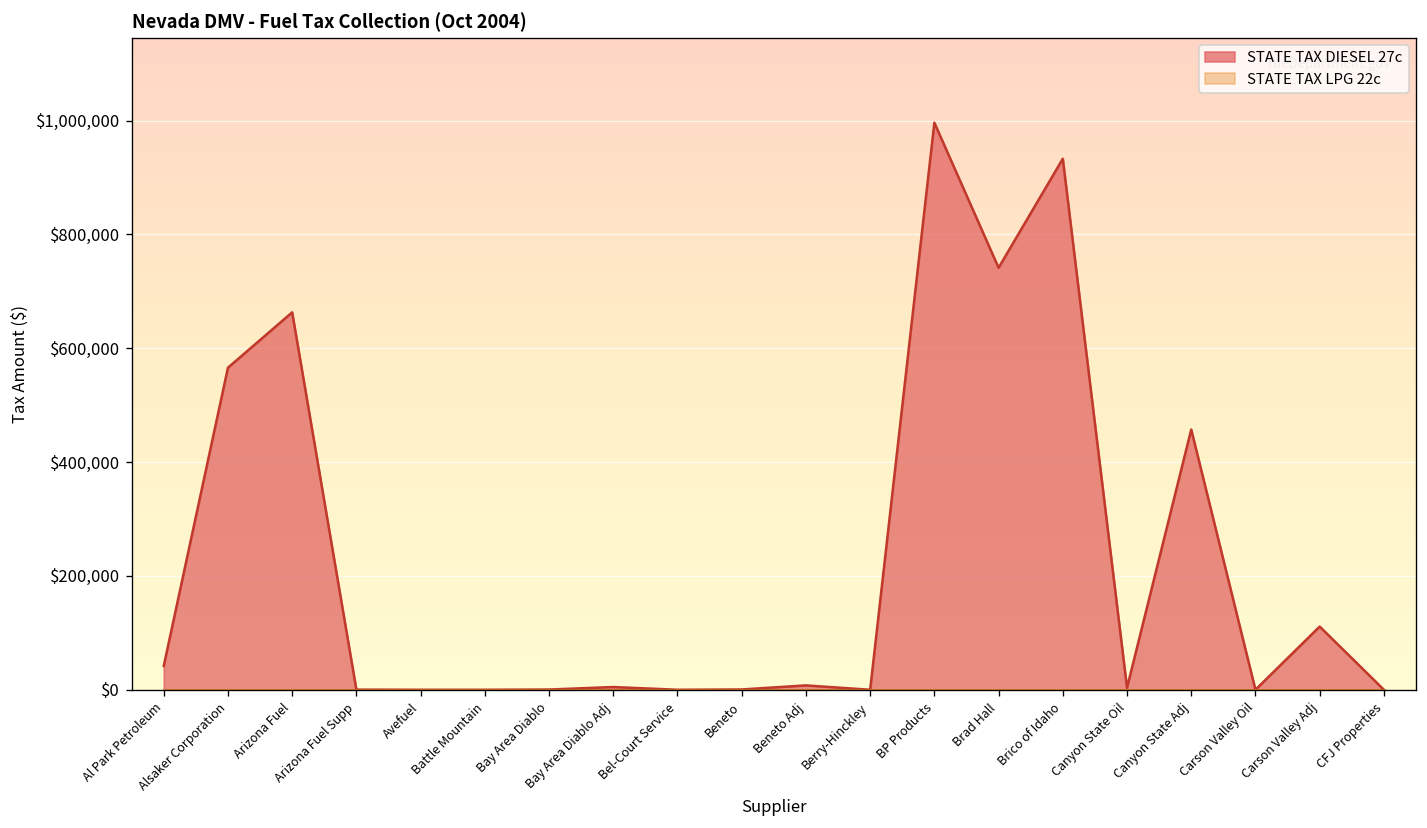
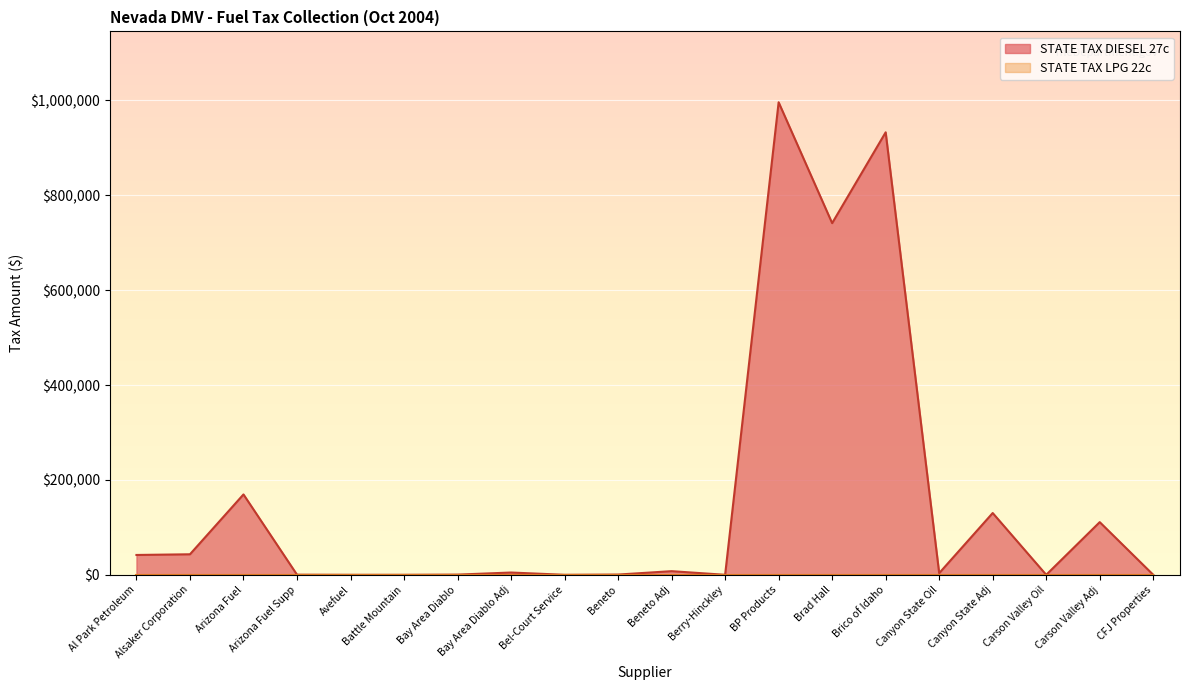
  {
    "STATE TAX DIESEL 27c": {
      "Al Park Petroleum": "$40,000",
-     "Alsaker Corporation": "$570,000",
-     "Arizona Fuel": "$660,000",
+     "Alsaker Corporation": "$40,000",
+     "Arizona Fuel": "$170,000",
      "Beneto Adj": "$10,000",
      "BP Products": "$1,000,000",
      "Brad Hall": "$740,000",
      "Brico of Idaho": "$930,000",
-     "Canyon State Adj": "$460,000",
+     "Canyon State Adj": "$130,000",
      "Carson Valley Adj": "$110,000"
    },
    "STATE TAX LPG 22c": {
      "Al Park Petroleum": "$0",
      "Alsaker Corporation": "$0",
      "Arizona Fuel": "$0",
      "Beneto Adj": "$0",
      "BP Products": "$0",
      "Brad Hall": "$0",
      "Brico of Idaho": "$0",
      "Canyon State Adj": "$0",
      "Carson Valley Adj": "$0"
    }
  }
